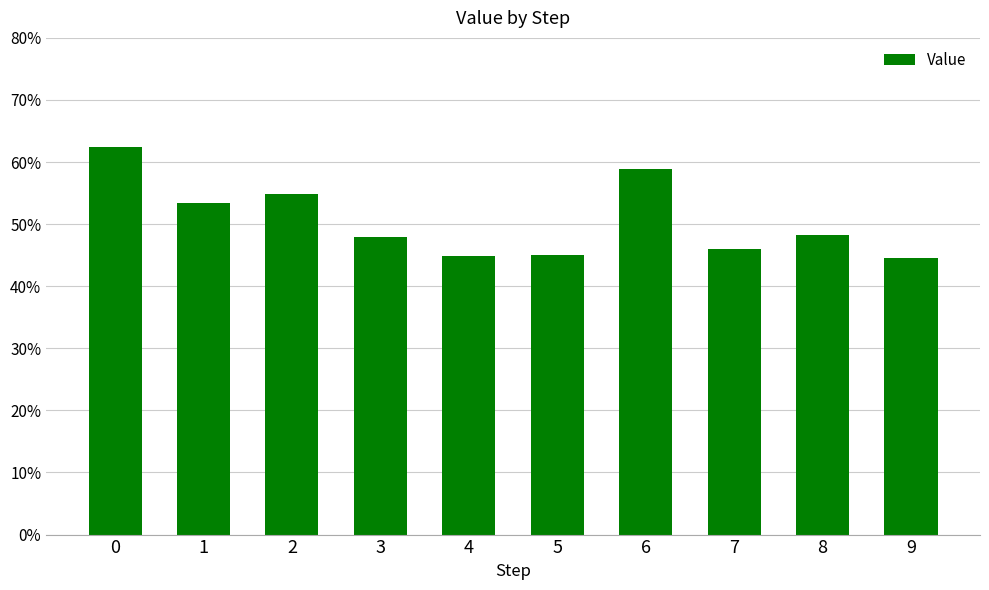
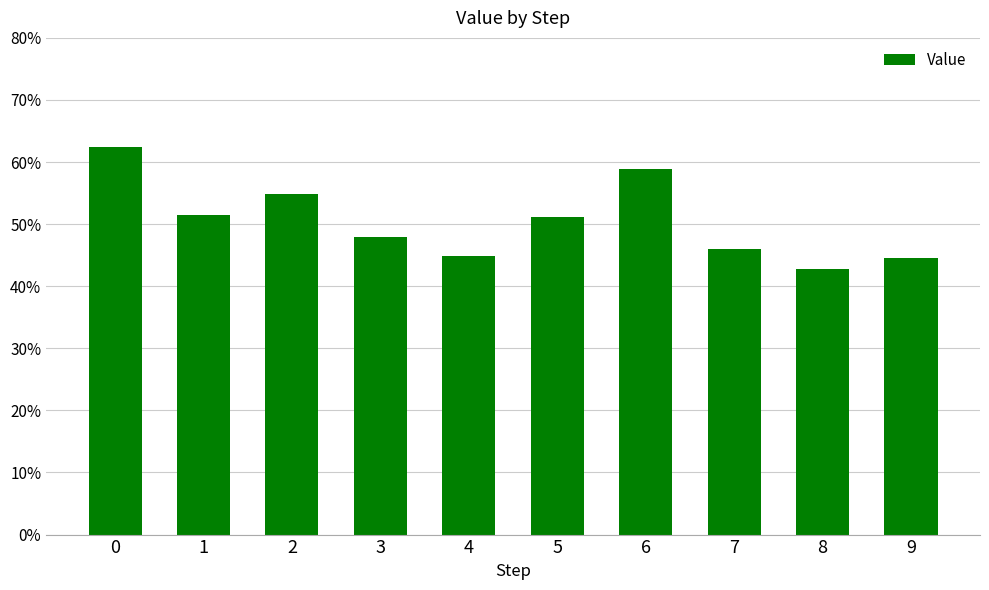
  {
    "0": "62%",
-   "1": "53%",
+   "1": "52%",
    "2": "55%",
    "3": "48%",
    "4": "45%",
-   "5": "45%",
+   "5": "51%",
    "6": "59%",
    "7": "46%",
-   "8": "48%",
+   "8": "43%",
    "9": "45%"
  }
